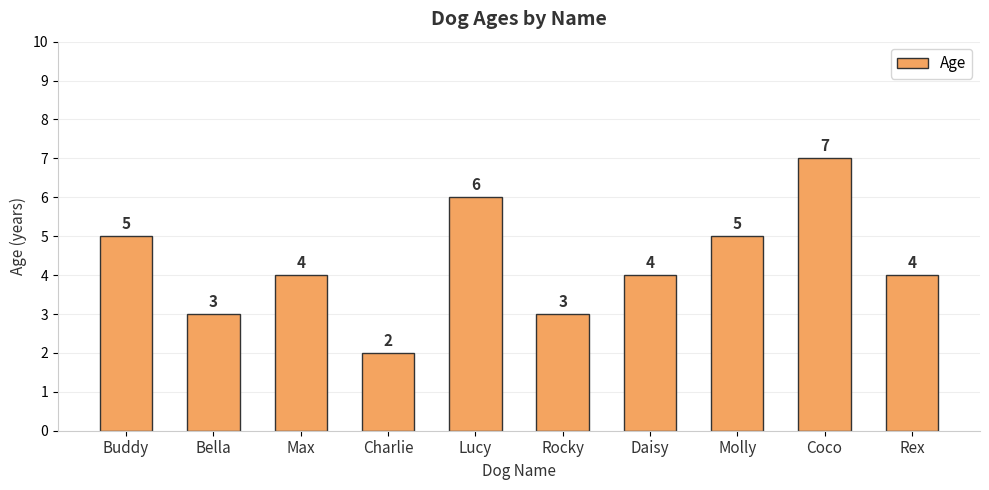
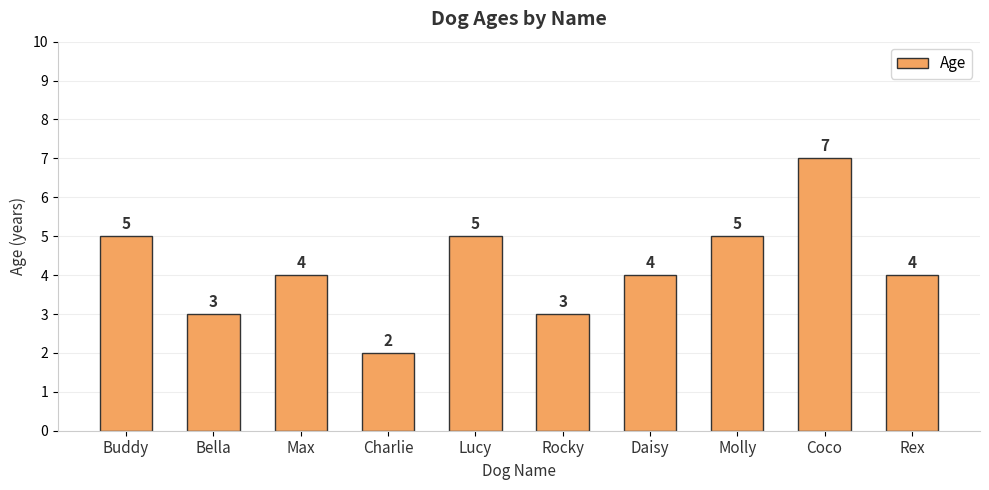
  {
    "Buddy": 5,
    "Bella": 3,
    "Max": 4,
    "Charlie": 2,
-   "Lucy": 6,
+   "Lucy": 5,
    "Rocky": 3,
    "Daisy": 4,
    "Molly": 5,
    "Coco": 7,
    "Rex": 4
  }
